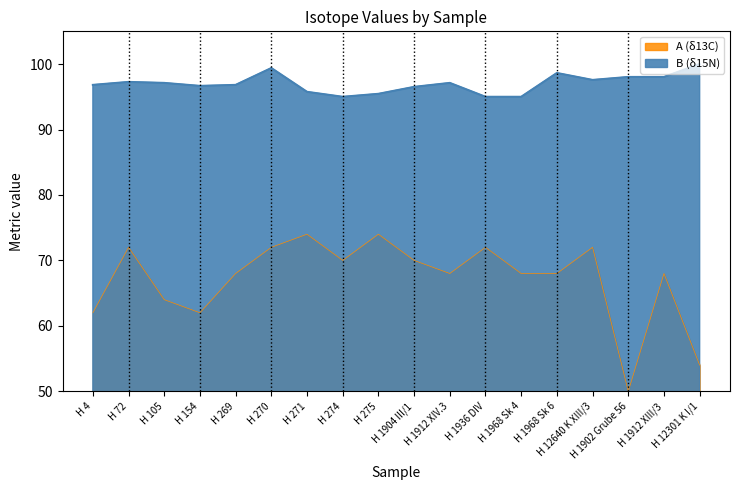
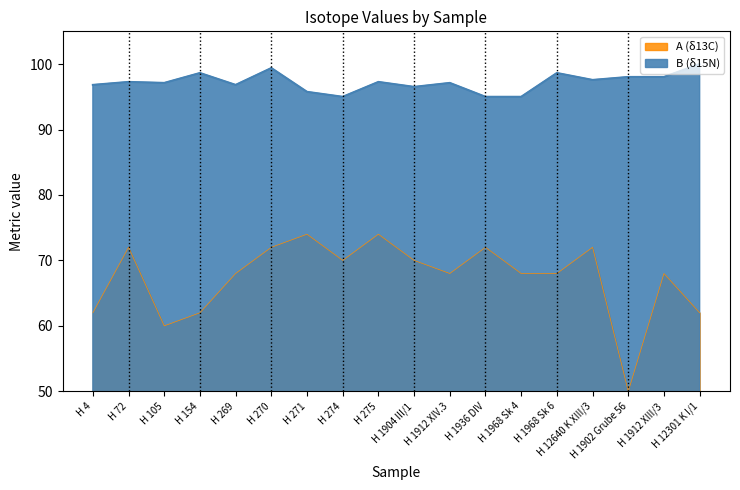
  {
    "A (δ13C)": {
      "H 4": 62,
      "H 72": 72,
-     "H 105": 64,
+     "H 105": 60,
      "H 154": 62,
      "H 269": 68,
      "H 270": 72,
      "H 271": 74,
      "H 274": 70,
      "H 275": 74,
      "H 1904 III/1": 70,
      "H 1912 XIV.3": 68,
      "H 1936 DIV": 72,
      "H 1968 Sk 4": 68,
      "H 1968 Sk 6": 68,
      "H 12640 K XIII/3": 72,
      "H 1902 Grube 56": 50,
      "H 1912 XIII/3": 68,
-     "H 12301 K I/1": 54
+     "H 12301 K I/1": 62
    },
    "B (δ15N)": {
      "H 4": 97,
      "H 72": 97,
      "H 105": 97,
-     "H 154": 97,
+     "H 154": 99,
      "H 269": 97,
      "H 270": 99,
      "H 271": 96,
      "H 274": 95,
-     "H 275": 95,
+     "H 275": 97,
      "H 1904 III/1": 97,
      "H 1912 XIV.3": 97,
      "H 1936 DIV": 95,
      "H 1968 Sk 4": 95,
      "H 1968 Sk 6": 99,
      "H 12640 K XIII/3": 98,
      "H 1902 Grube 56": 98,
      "H 1912 XIII/3": 98
    }
  }
